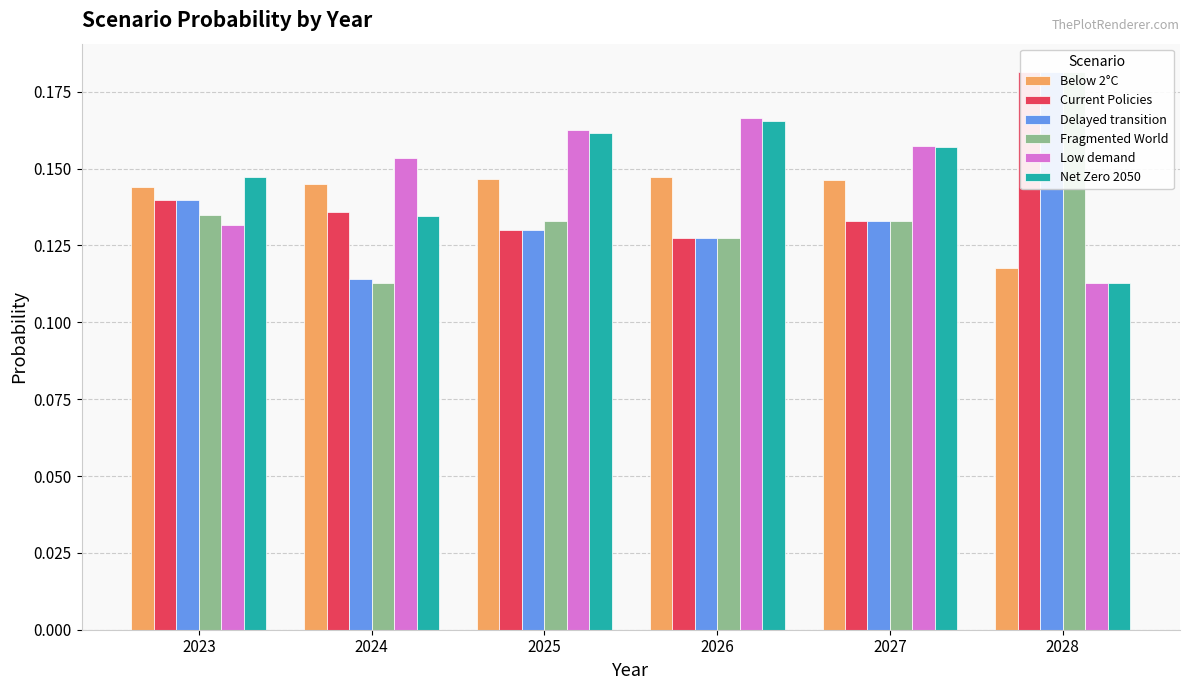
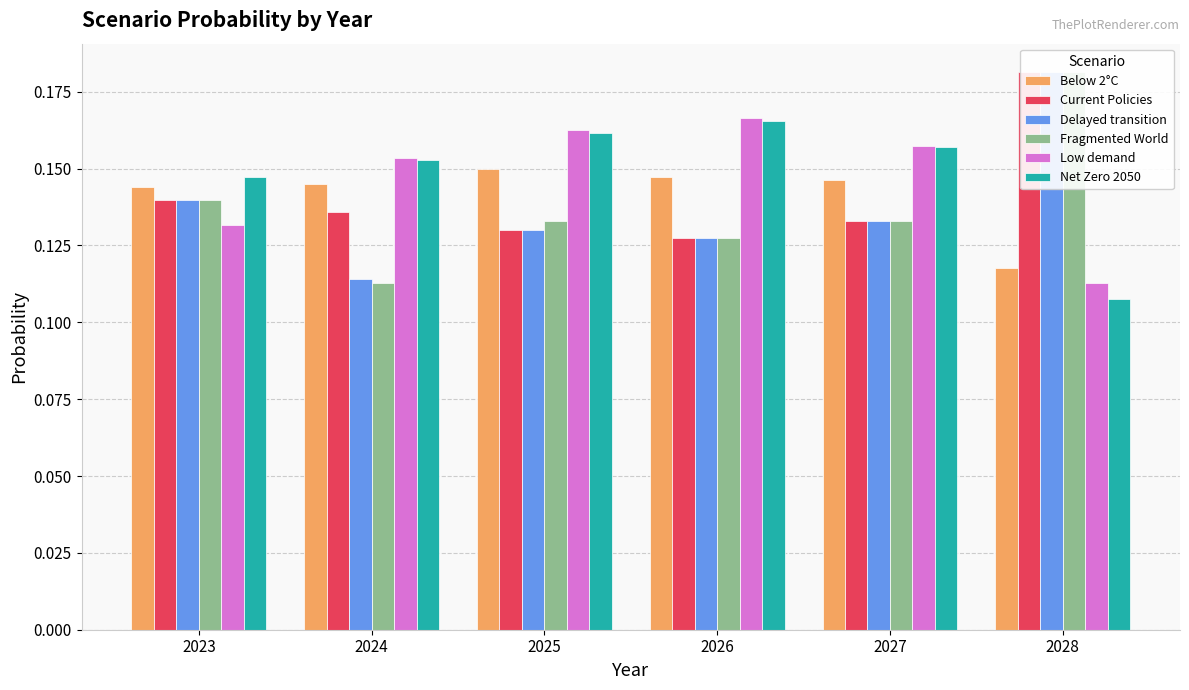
  {
    "Below 2°C": {
      "2023": 0.144,
      "2024": 0.145,
-     "2025": 0.147,
+     "2025": 0.150,
      "2026": 0.147,
      "2027": 0.146,
      "2028": 0.118
    },
    "Current Policies": {
      "2023": 0.140,
      "2024": 0.136,
      "2025": 0.130,
      "2026": 0.127,
      "2027": 0.133
    },
    "Delayed transition": {
      "2023": 0.140,
      "2024": 0.114,
      "2025": 0.130,
      "2026": 0.127,
      "2027": 0.133
    },
    "Fragmented World": {
-     "2023": 0.135,
+     "2023": 0.140,
      "2024": 0.113,
      "2025": 0.133,
      "2026": 0.127,
      "2027": 0.133
    },
    "Low demand": {
      "2023": 0.132,
      "2024": 0.153,
      "2025": 0.163,
      "2026": 0.166,
      "2027": 0.157,
      "2028": 0.113
    },
    "Net Zero 2050": {
      "2023": 0.147,
-     "2024": 0.135,
+     "2024": 0.153,
      "2025": 0.162,
      "2026": 0.165,
      "2027": 0.157,
-     "2028": 0.113
+     "2028": 0.108
    }
  }
